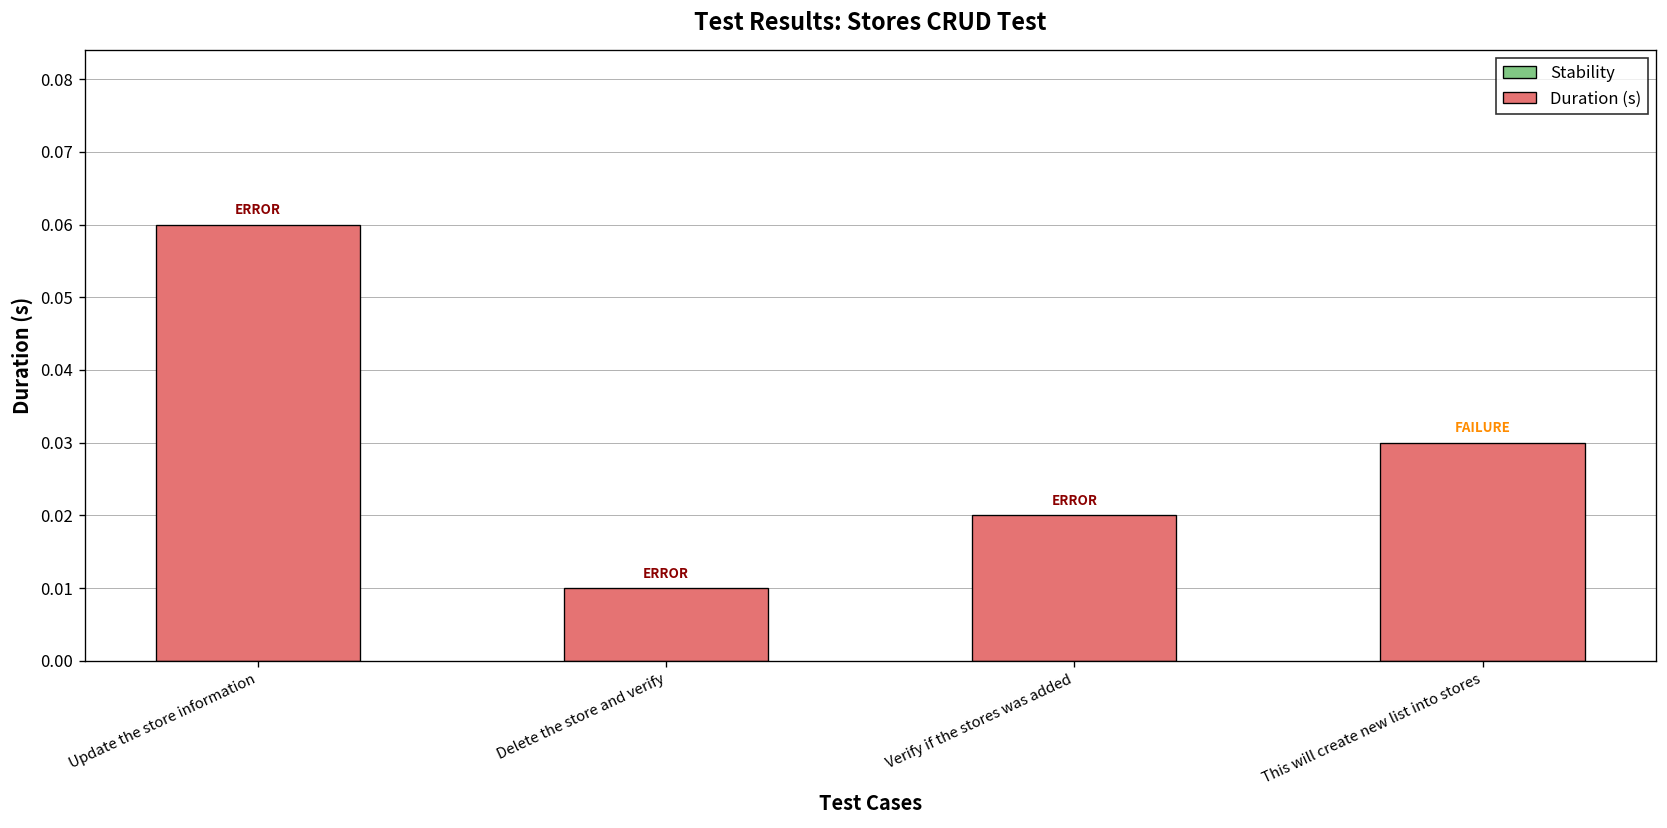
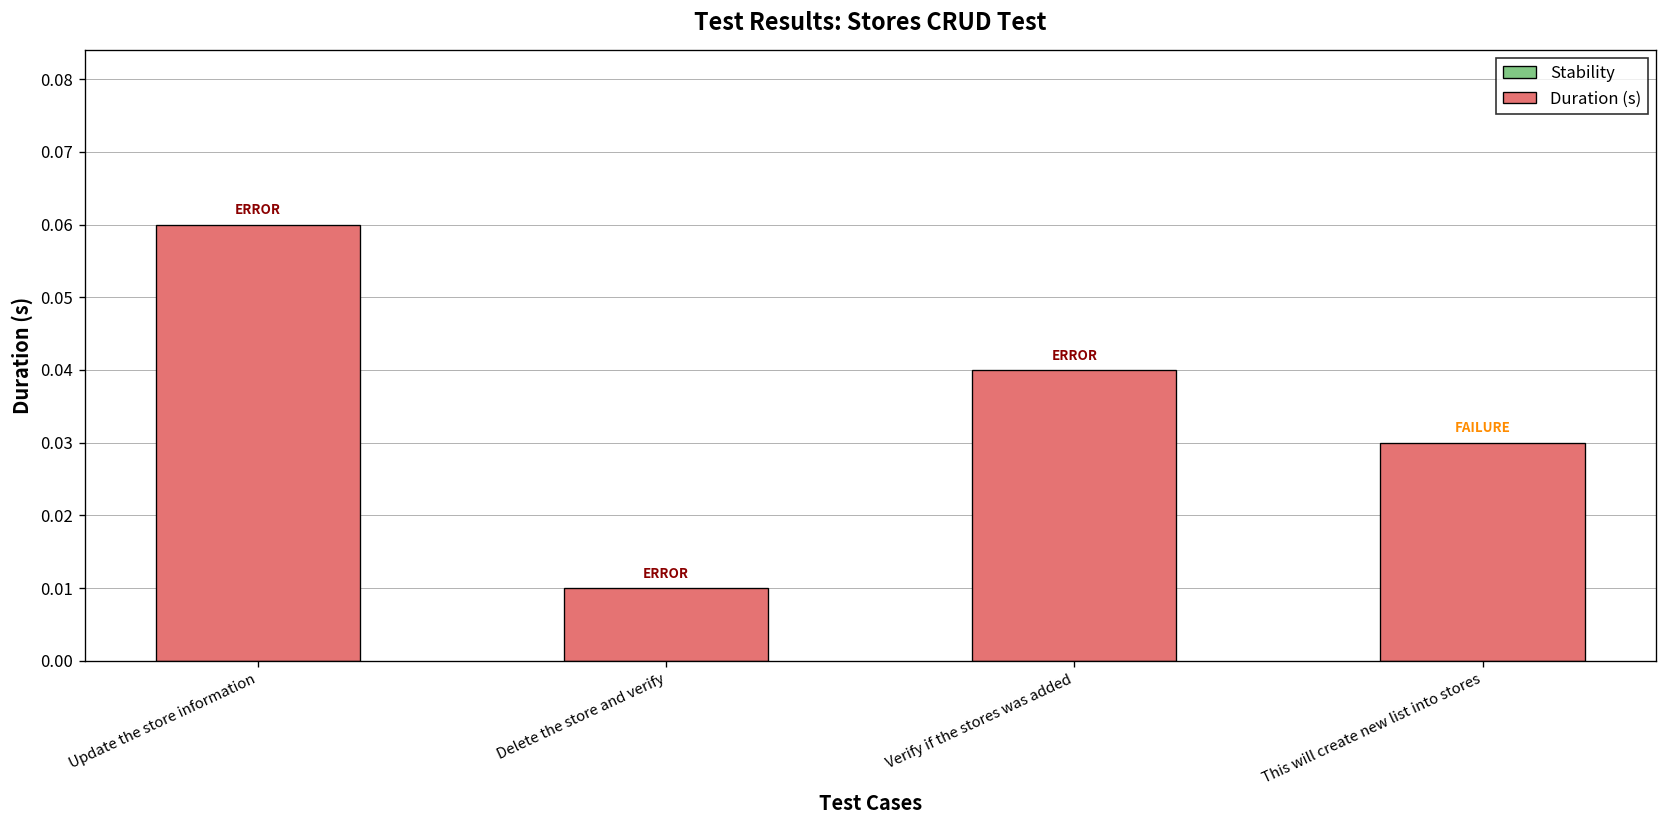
  {
    "Stability": {
      "Update the store information": 0.00,
      "Delete the store and verify": 0.00,
      "Verify if the stores was added": 0.00,
      "This will create new list into stores": 0.00
    },
    "Duration (s)": {
      "Update the store information": 0.06,
      "Delete the store and verify": 0.01,
-     "Verify if the stores was added": 0.02,
+     "Verify if the stores was added": 0.04,
      "This will create new list into stores": 0.03
    }
  }
